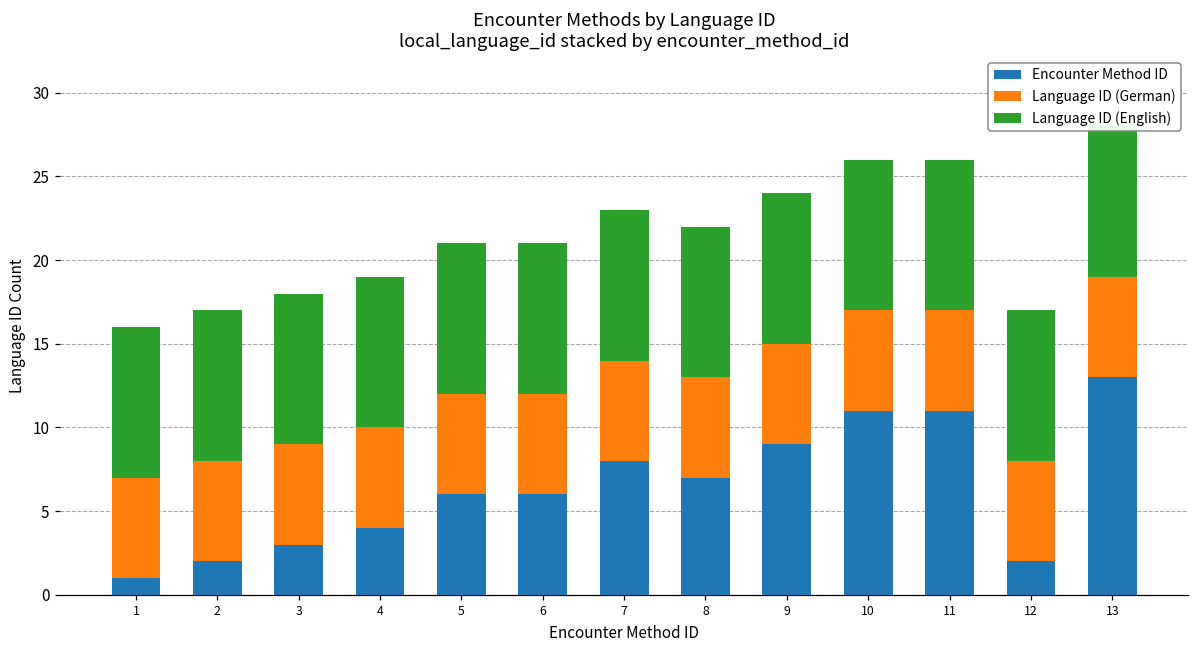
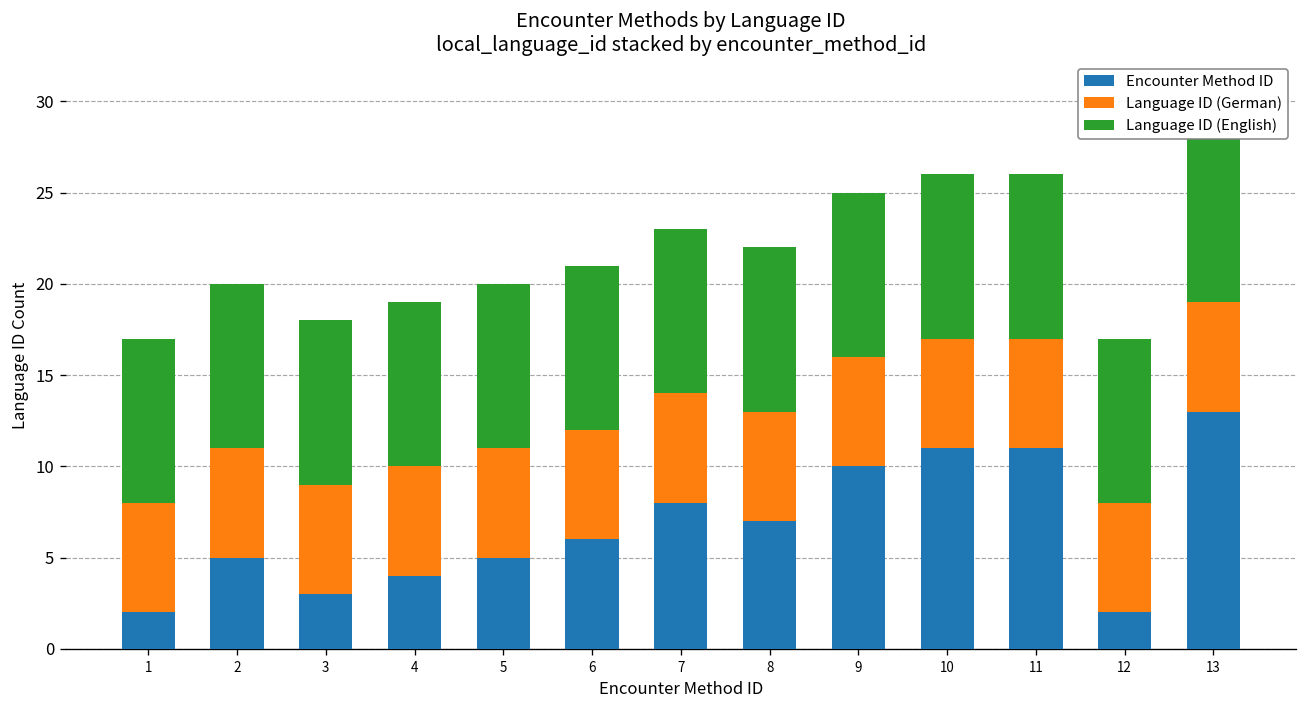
  {
    "Encounter Method ID": {
-     "1": 1,
-     "2": 2,
+     "1": 2,
+     "2": 5,
      "3": 3,
      "4": 4,
-     "5": 6,
+     "5": 5,
      "6": 6,
      "7": 8,
      "8": 7,
-     "9": 9,
+     "9": 10,
      "10": 11,
      "11": 11,
      "12": 2,
      "13": 13
    },
    "Language ID (German)": {
      "1": 6,
      "2": 6,
      "3": 6,
      "4": 6,
      "5": 6,
      "6": 6,
      "7": 6,
      "8": 6,
      "9": 6,
      "10": 6,
      "11": 6,
      "12": 6,
      "13": 6
    },
    "Language ID (English)": {
      "1": 9,
      "2": 9,
      "3": 9,
      "4": 9,
      "5": 9,
      "6": 9,
      "7": 9,
      "8": 9,
      "9": 9,
      "10": 9,
      "11": 9,
      "12": 9
    }
  }
